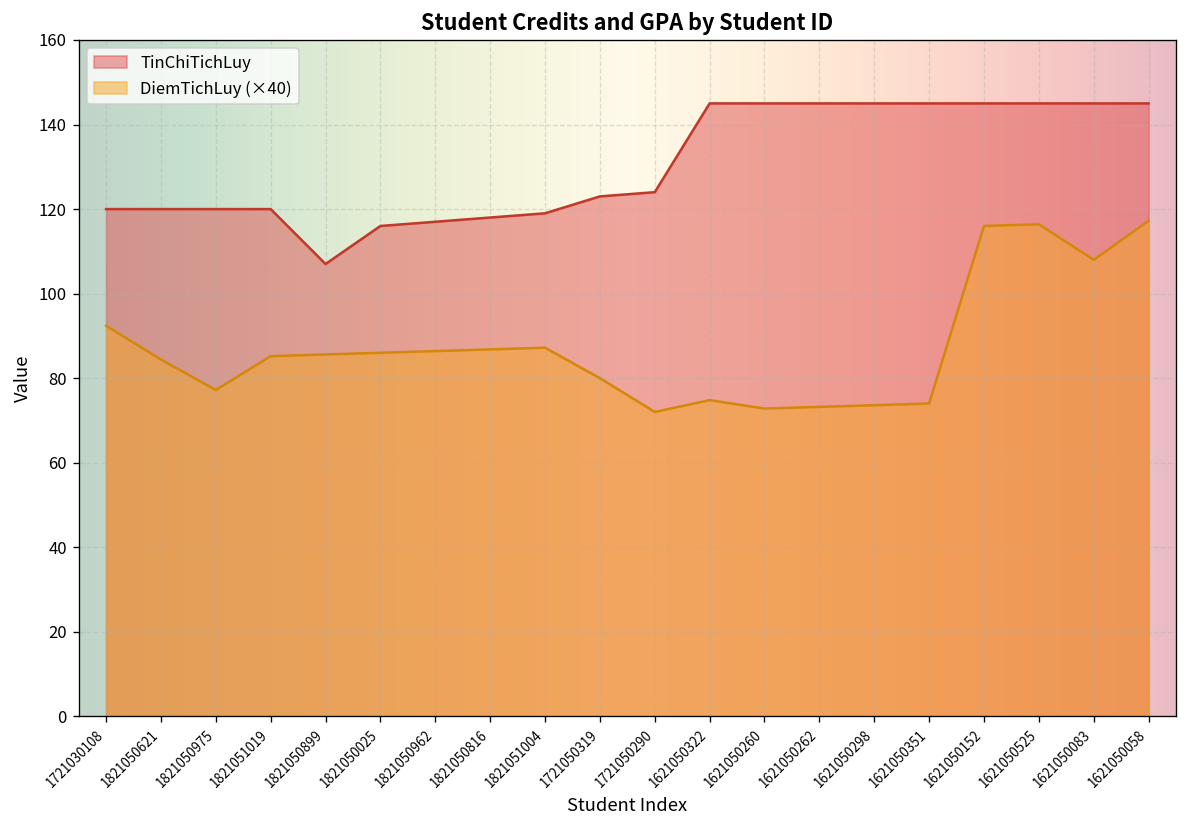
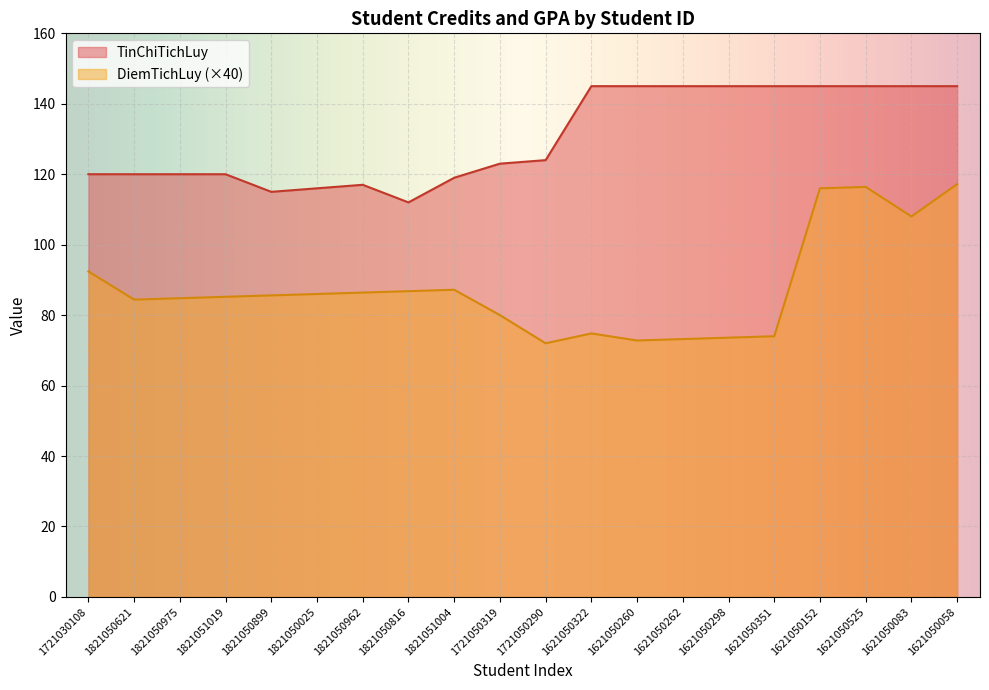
  {
    "TinChiTichLuy": {
      "1721030108": 120,
      "1821050621": 120,
      "1821050975": 120,
      "1821051019": 120,
-     "1821050899": 107,
+     "1821050899": 115,
      "1821050025": 116,
      "1821050962": 117,
-     "1821050816": 118,
+     "1821050816": 112,
      "1821051004": 119,
      "1721050319": 123,
      "1721050290": 124,
      "1621050322": 145,
      "1621050260": 145,
      "1621050262": 145,
      "1621050298": 145,
      "1621050351": 145,
      "1621050152": 145,
      "1621050525": 145,
      "1621050083": 145,
      "1621050058": 145
    },
    "DiemTichLuy (×40)": {
      "1721030108": 92,
      "1821050621": 84,
-     "1821050975": 77,
+     "1821050975": 85,
      "1821051019": 85,
      "1821050899": 86,
      "1821050025": 86,
      "1821050962": 86,
      "1821050816": 87,
      "1821051004": 87,
      "1721050319": 80,
      "1721050290": 72,
      "1621050322": 75,
      "1621050260": 73,
      "1621050262": 73,
      "1621050298": 74,
      "1621050351": 74,
      "1621050152": 116,
      "1621050525": 116,
      "1621050083": 108,
      "1621050058": 117
    }
  }
